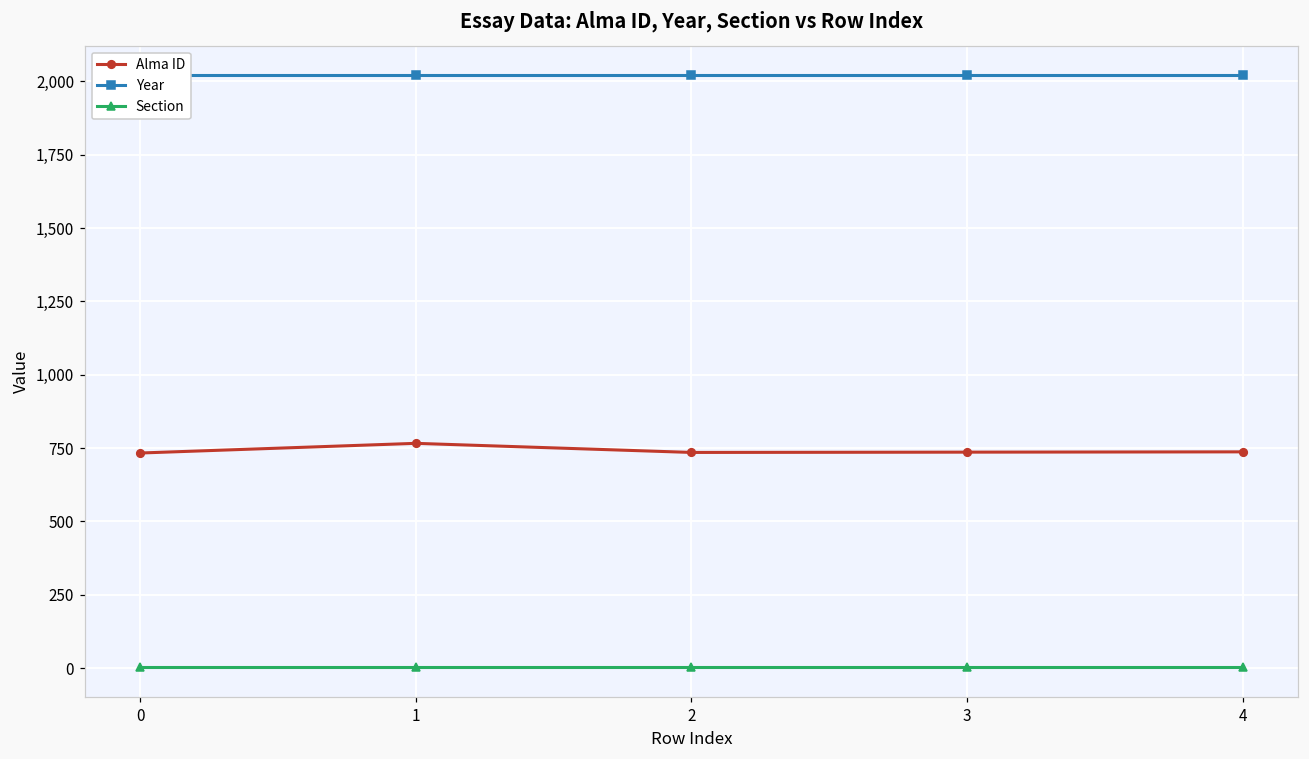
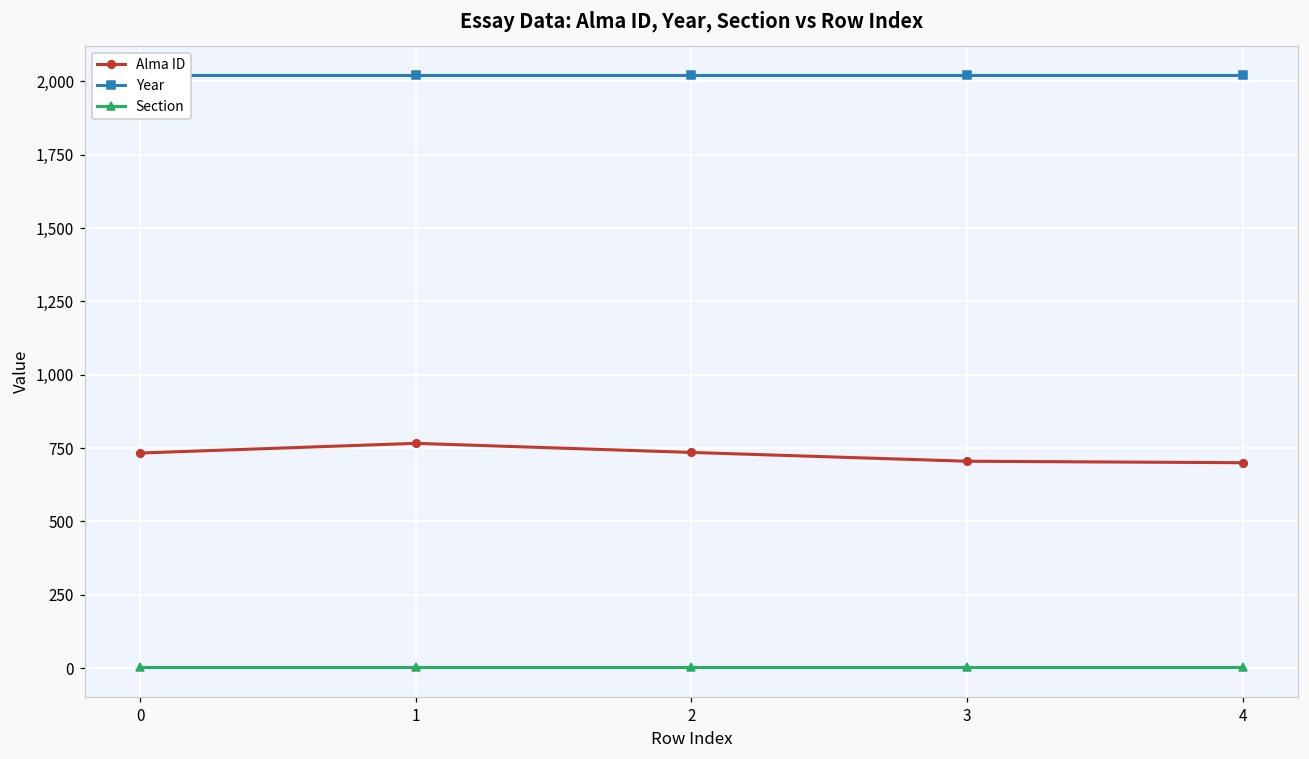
  {
    "Alma ID": {
      "0": "730",
      "1": "770",
      "2": "740",
-     "3": "740",
-     "4": "740"
+     "3": "710",
+     "4": "700"
    },
    "Year": {
      "1": "2,020",
      "2": "2,020",
      "3": "2,020",
      "4": "2,020"
    },
    "Section": {
      "0": "0",
      "1": "0",
      "2": "0",
      "3": "0",
      "4": "0"
    }
  }
